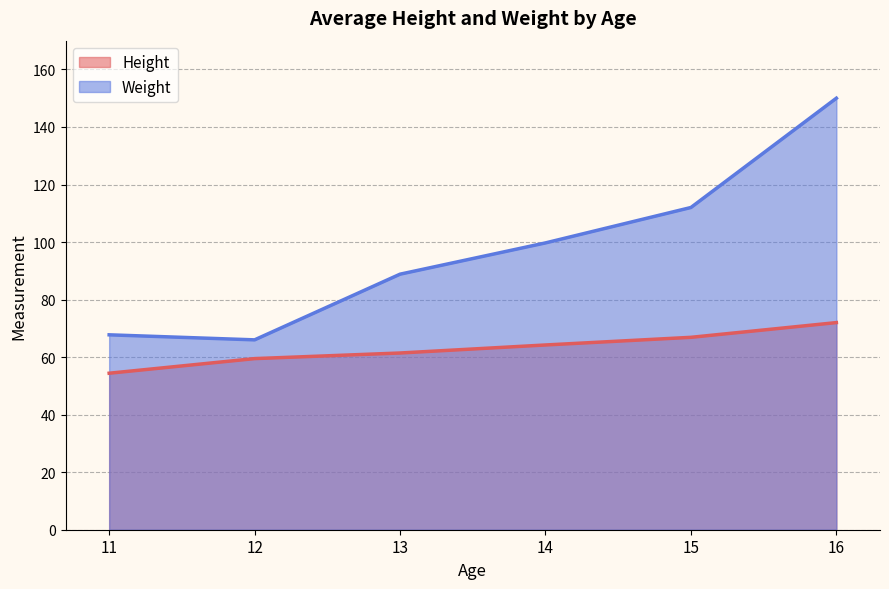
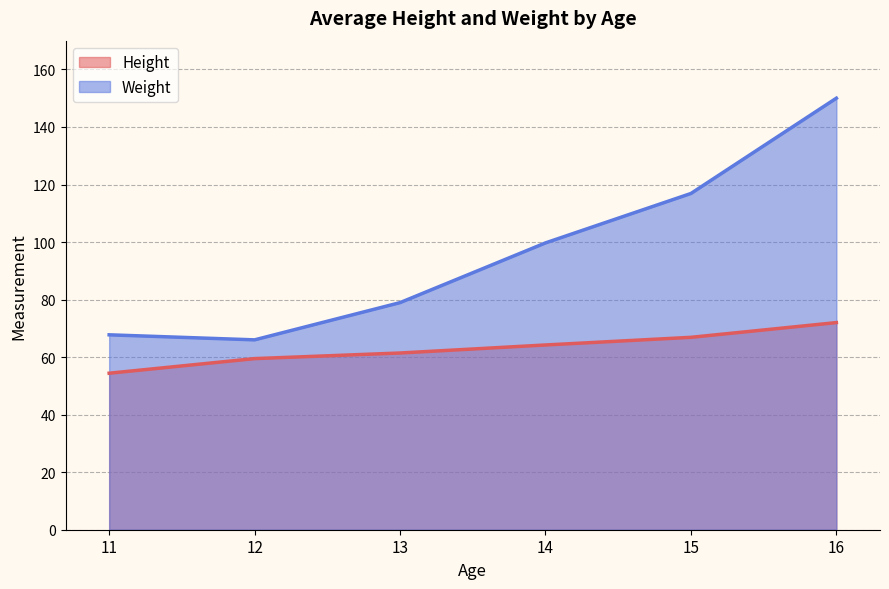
  {
    "Height": {
      "11": 54,
      "12": 59,
      "13": 61,
      "14": 64,
      "15": 67,
      "16": 72
    },
    "Weight": {
      "11": 68,
      "12": 66,
-     "13": 89,
+     "13": 79,
      "14": 100,
-     "15": 112,
+     "15": 117,
      "16": 150
    }
  }
